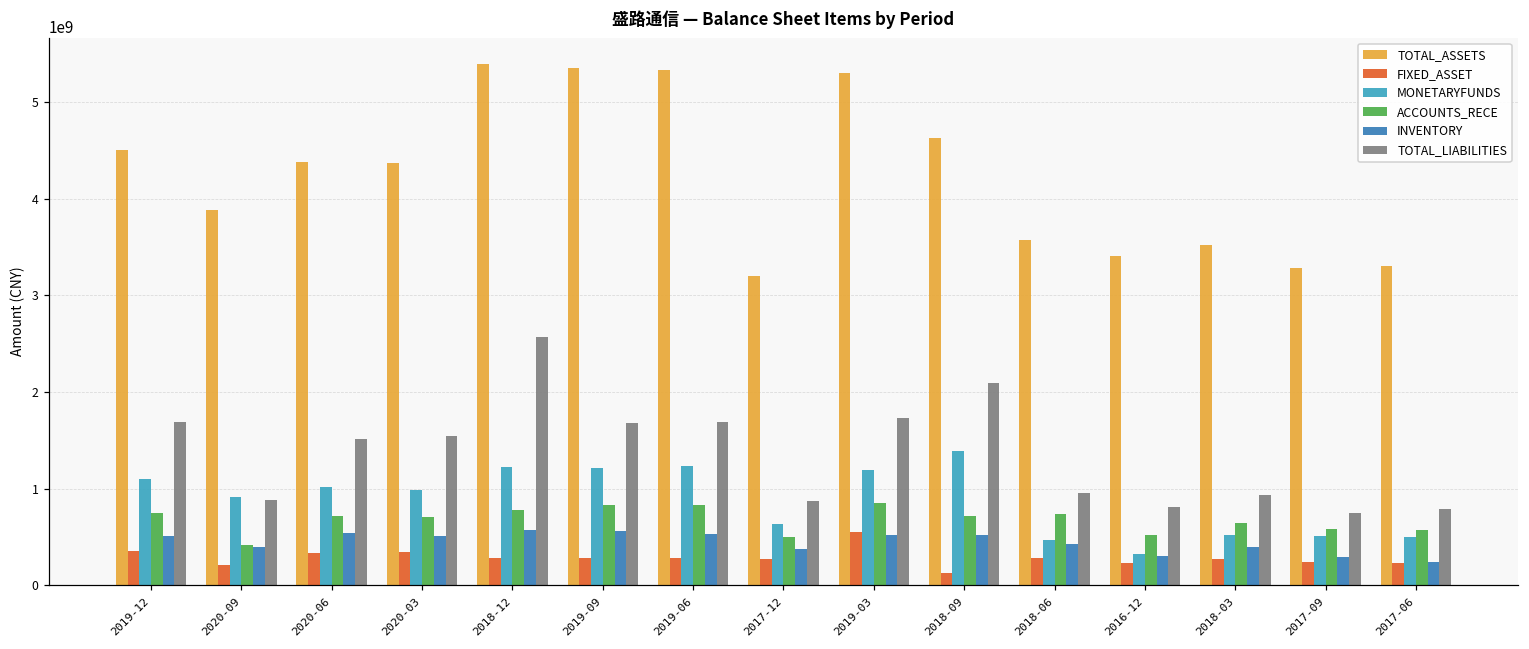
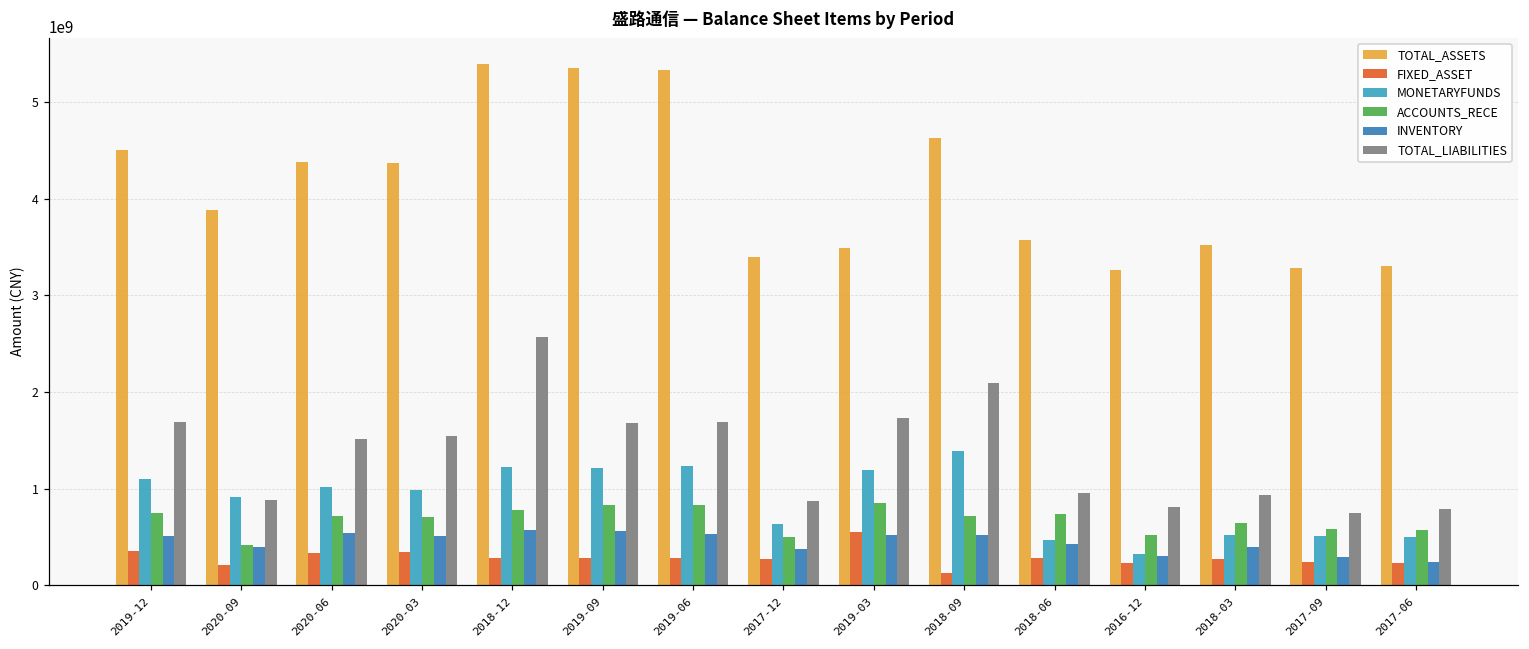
  {
    "TOTAL_ASSETS": {
      "2019-12": 4500000000,
      "2020-09": 3900000000,
      "2020-06": 4400000000,
      "2020-03": 4400000000,
      "2018-12": 5400000000,
      "2019-09": 5400000000,
      "2019-06": 5300000000,
-     "2017-12": 3200000000,
-     "2019-03": 5300000000,
+     "2017-12": 3400000000,
+     "2019-03": 3500000000,
      "2018-09": 4600000000,
      "2018-06": 3600000000,
-     "2016-12": 3400000000,
+     "2016-12": 3300000000,
      "2018-03": 3500000000,
      "2017-09": 3300000000,
      "2017-06": 3300000000
    },
    "FIXED_ASSET": {
      "2019-12": 400000000,
      "2020-09": 200000000,
      "2020-06": 300000000,
      "2020-03": 300000000,
      "2018-12": 300000000,
      "2019-09": 300000000,
      "2019-06": 300000000,
      "2017-12": 300000000,
      "2019-03": 600000000,
      "2018-09": 100000000,
      "2018-06": 300000000,
      "2016-12": 200000000,
      "2018-03": 300000000,
      "2017-09": 200000000,
      "2017-06": 200000000
    },
    "ACCOUNTS_RECE": {
      "2019-12": 700000000,
      "2020-09": 400000000,
      "2020-06": 700000000,
      "2020-03": 700000000,
      "2018-12": 800000000,
      "2019-09": 800000000,
      "2019-06": 800000000,
      "2017-12": 500000000,
      "2019-03": 900000000,
      "2018-09": 700000000,
      "2018-06": 700000000,
      "2016-12": 500000000,
      "2018-03": 600000000,
      "2017-09": 600000000,
      "2017-06": 600000000
    },
    "TOTAL_LIABILITIES": {
      "2019-12": 1700000000,
      "2020-09": 900000000,
      "2020-06": 1500000000,
      "2020-03": 1500000000,
      "2018-12": 2600000000,
      "2019-09": 1700000000,
      "2019-06": 1700000000,
      "2017-12": 900000000,
      "2019-03": 1700000000,
      "2018-09": 2100000000,
      "2018-06": 1000000000,
      "2016-12": 800000000,
      "2018-03": 900000000,
      "2017-09": 700000000,
      "2017-06": 800000000
    }
  }
